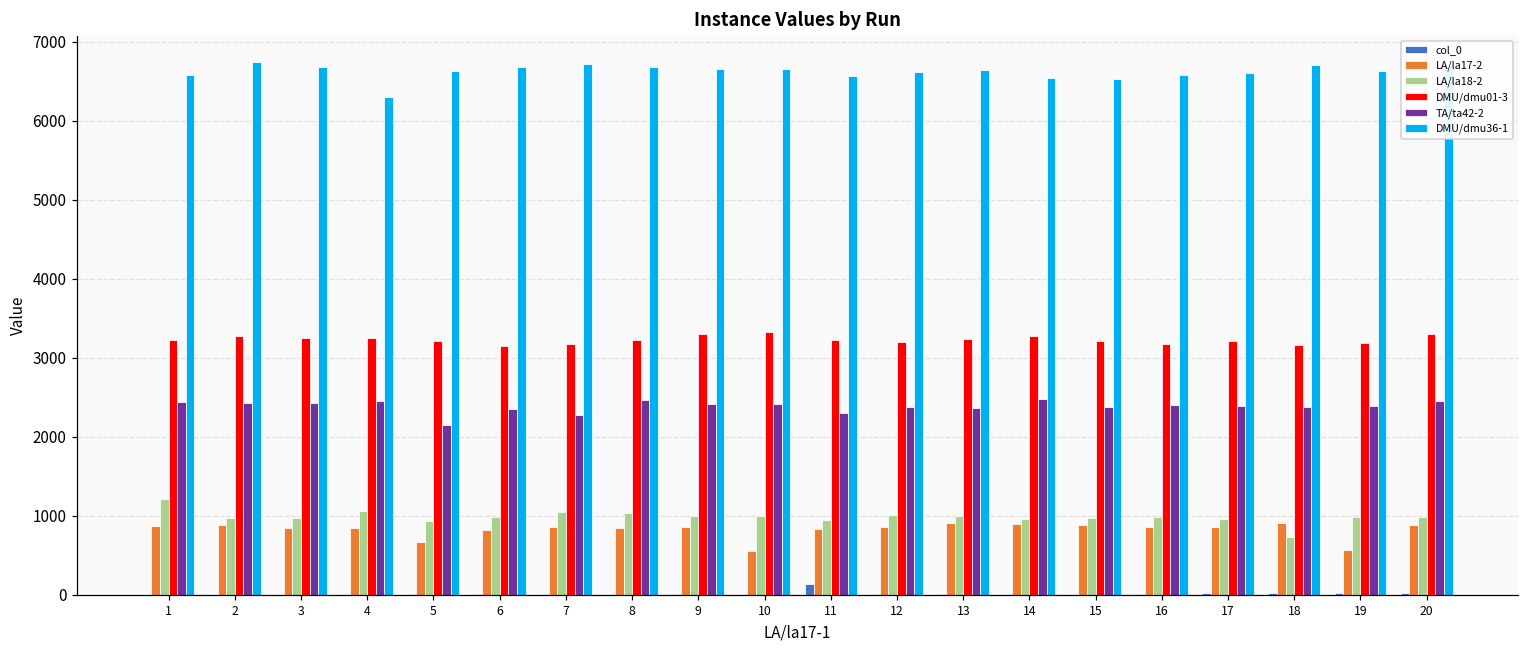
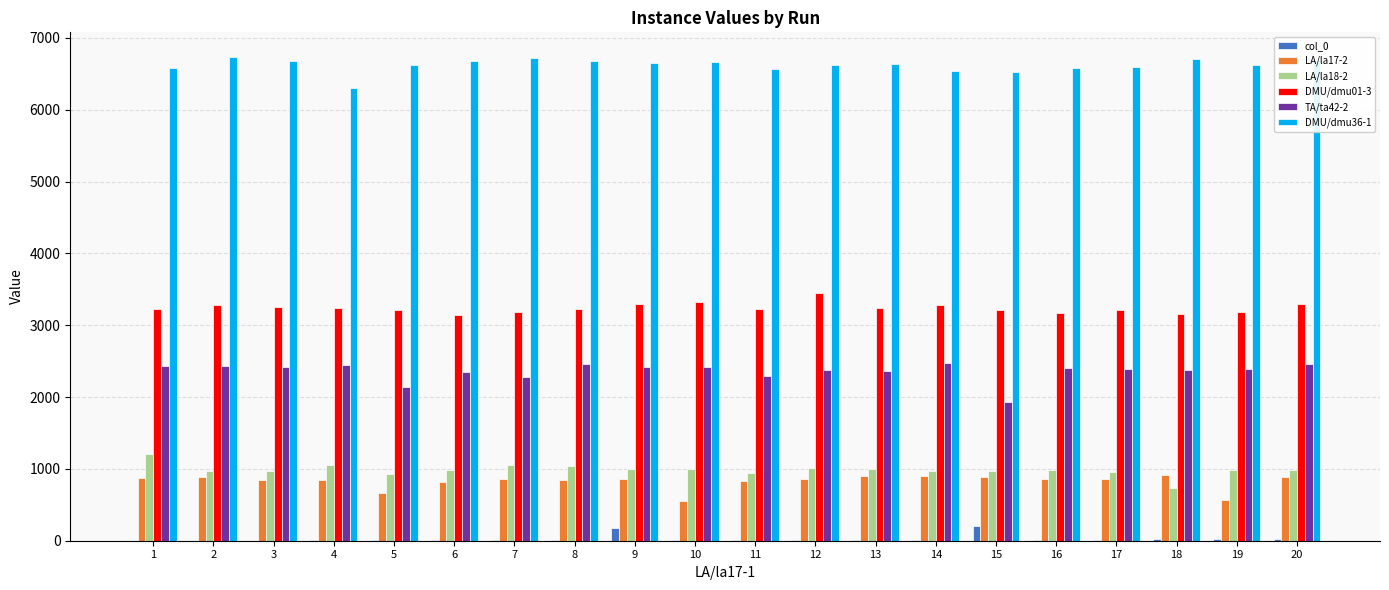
  {
    "col_0": {
-     "9": 0,
-     "11": 100,
-     "15": 0
+     "9": 200,
+     "11": 0,
+     "15": 200
    },
    "LA/la17-2": {
      "1": 900,
      "2": 900,
      "3": 800,
      "4": 800,
      "5": 700,
      "6": 800,
      "7": 900,
      "8": 800,
      "9": 900,
      "10": 600,
      "11": 800,
      "12": 900,
      "13": 900,
      "14": 900,
      "15": 900,
      "16": 900,
      "17": 900,
      "18": 900,
      "19": 600,
      "20": 900
    },
    "LA/la18-2": {
      "1": 1200,
      "2": 1000,
      "3": 1000,
      "4": 1100,
      "5": 900,
      "6": 1000,
      "7": 1100,
      "8": 1000,
      "9": 1000,
      "10": 1000,
      "11": 900,
      "12": 1000,
      "13": 1000,
      "14": 1000,
      "15": 1000,
      "16": 1000,
      "17": 1000,
      "18": 700,
      "19": 1000,
      "20": 1000
    },
    "DMU/dmu01-3": {
      "1": 3200,
      "2": 3300,
      "3": 3200,
      "4": 3200,
      "5": 3200,
      "6": 3100,
      "7": 3200,
      "8": 3200,
      "9": 3300,
      "10": 3300,
      "11": 3200,
-     "12": 3200,
+     "12": 3400,
      "13": 3200,
      "14": 3300,
      "15": 3200,
      "16": 3200,
      "17": 3200,
      "18": 3200,
      "19": 3200,
      "20": 3300
    },
    "TA/ta42-2": {
      "1": 2400,
      "2": 2400,
      "3": 2400,
      "4": 2500,
      "5": 2100,
      "6": 2400,
      "7": 2300,
      "8": 2500,
      "9": 2400,
      "10": 2400,
      "11": 2300,
      "12": 2400,
      "13": 2400,
      "14": 2500,
-     "15": 2400,
+     "15": 1900,
      "16": 2400,
      "17": 2400,
      "18": 2400,
      "19": 2400,
      "20": 2500
    },
    "DMU/dmu36-1": {
      "1": 6600,
      "2": 6700,
      "3": 6700,
      "4": 6300,
      "5": 6600,
      "6": 6700,
      "7": 6700,
      "8": 6700,
      "9": 6700,
      "10": 6700,
      "11": 6600,
      "12": 6600,
      "13": 6600,
      "14": 6500,
      "15": 6500,
      "16": 6600,
      "17": 6600,
      "18": 6700,
      "19": 6600
    }
  }
